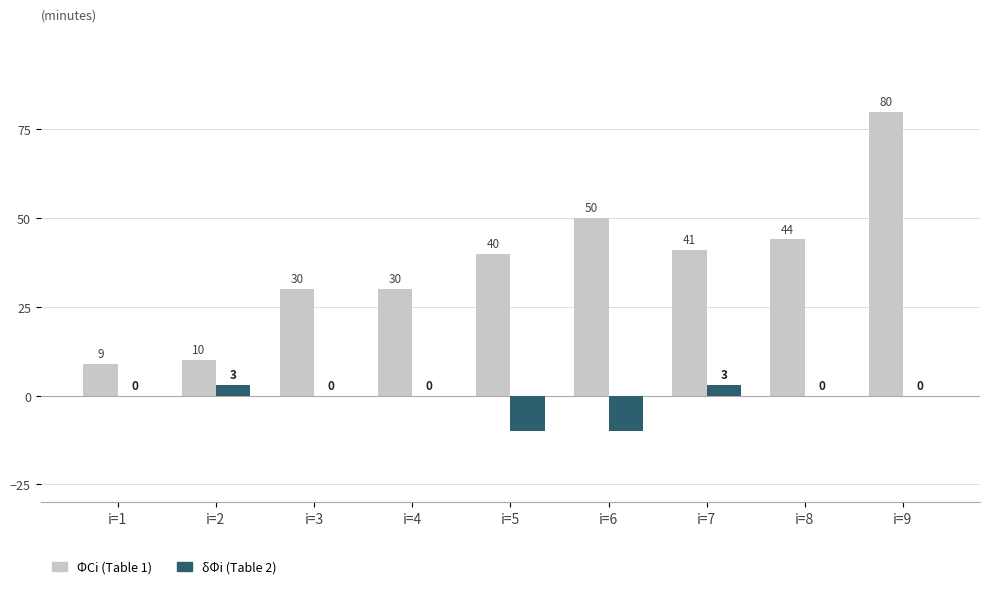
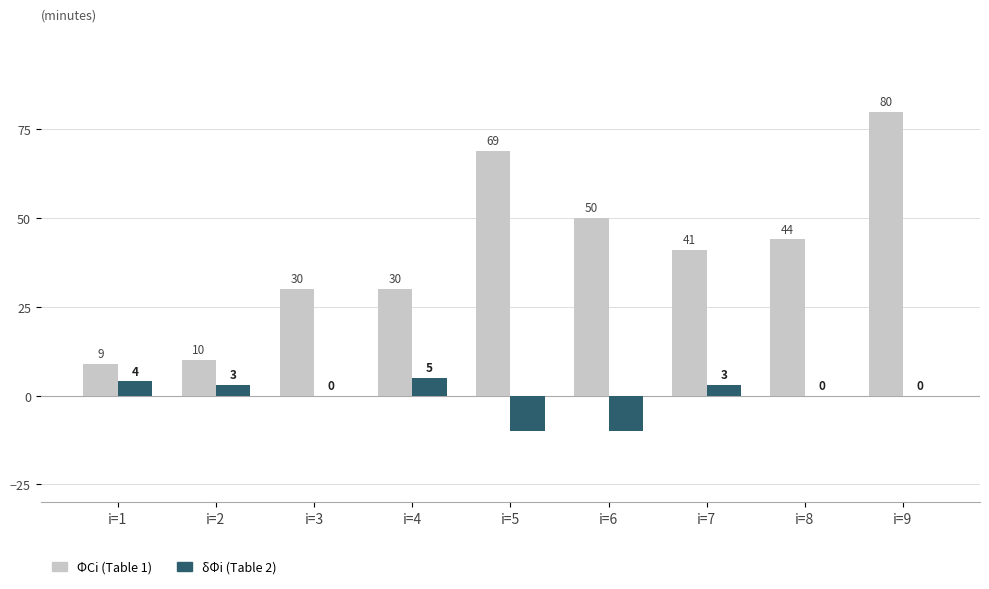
  {
    "ΦCi (Table 1)": {
      "i=1": 9,
      "i=2": 10,
      "i=3": 30,
      "i=4": 30,
-     "i=5": 40,
+     "i=5": 69,
      "i=6": 50,
      "i=7": 41,
      "i=8": 44,
      "i=9": 80
    },
    "δΦi (Table 2)": {
-     "i=1": 0,
+     "i=1": 4,
      "i=2": 3,
      "i=3": 0,
-     "i=4": 0,
+     "i=4": 5,
      "i=7": 3,
      "i=8": 0,
      "i=9": 0
    }
  }
